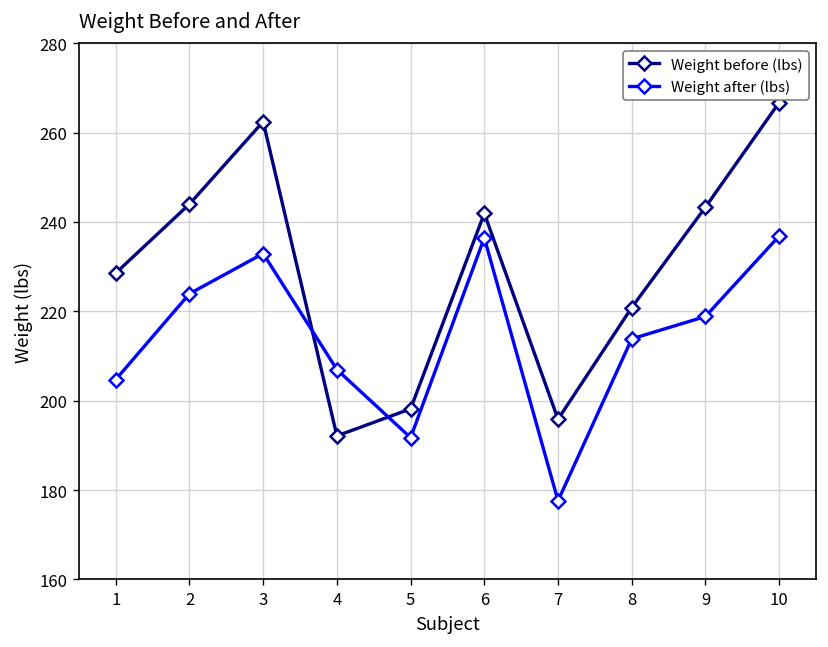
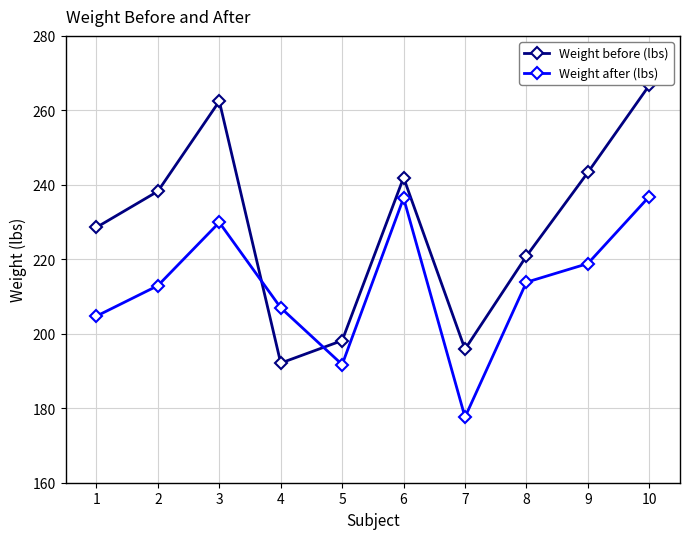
  {
    "Weight before (lbs)": {
      "1": 229,
-     "2": 244,
+     "2": 238,
      "3": 262,
      "4": 192,
      "5": 198,
      "6": 242,
      "7": 196,
      "8": 221,
      "9": 243,
      "10": 267
    },
    "Weight after (lbs)": {
      "1": 205,
-     "2": 224,
-     "3": 233,
+     "2": 213,
+     "3": 230,
      "4": 207,
      "5": 192,
      "6": 236,
      "7": 178,
      "8": 214,
      "9": 219,
      "10": 237
    }
  }
